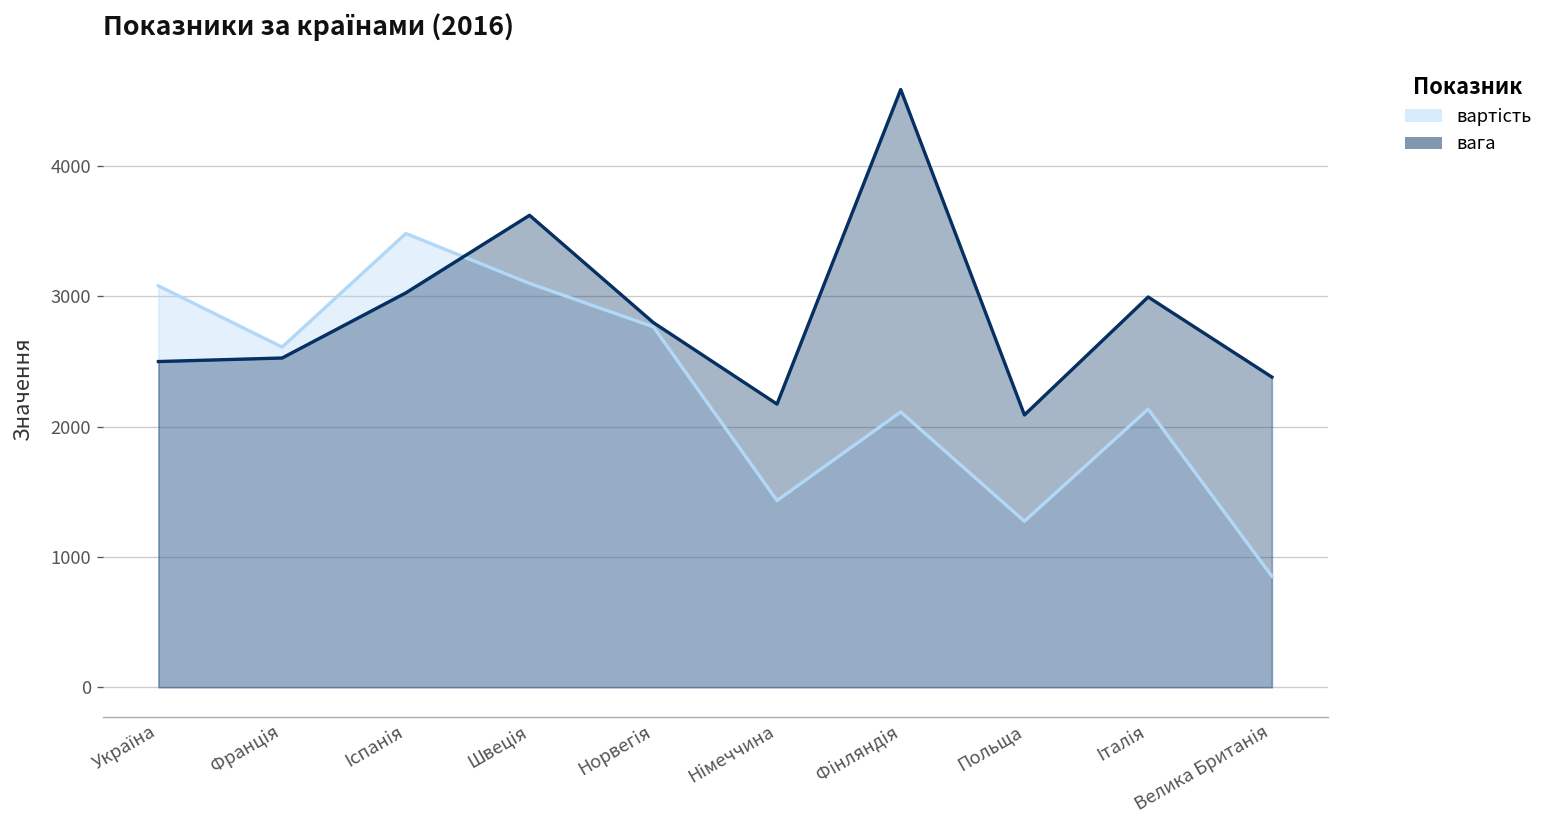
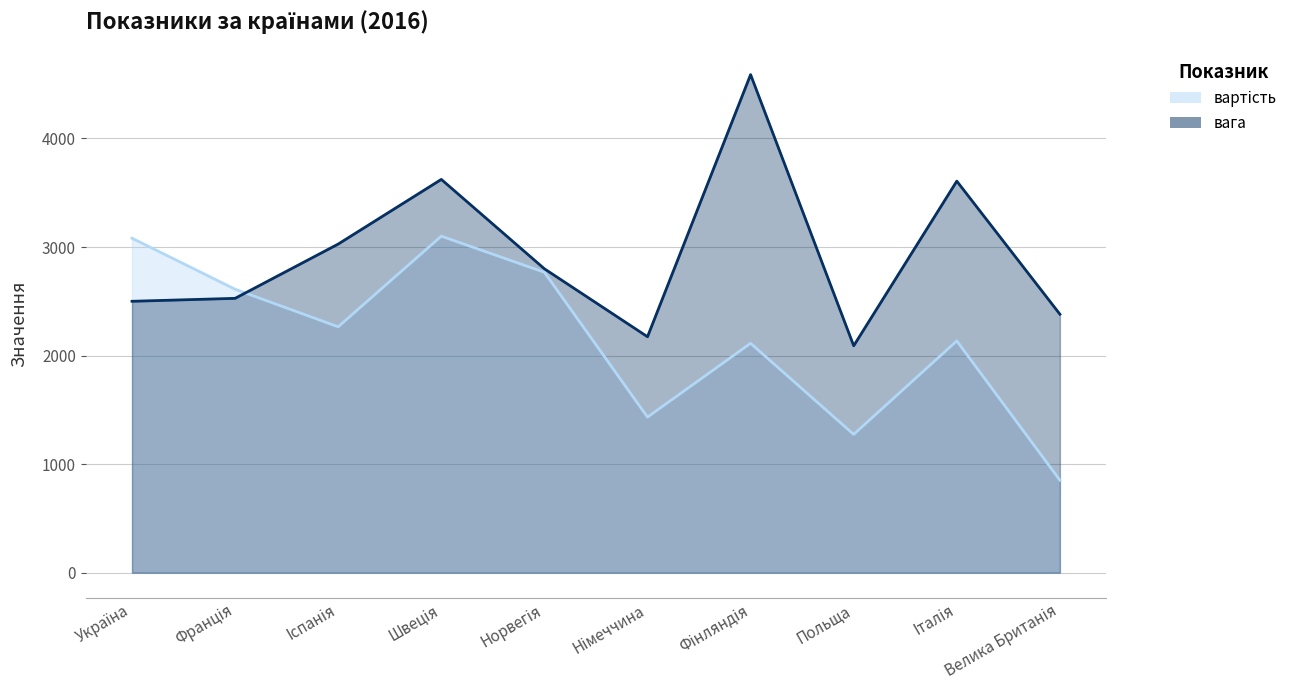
  {
    "вартість": {
      "Україна": 3080,
      "Франція": 2610,
-     "Іспанія": 3480,
+     "Іспанія": 2270,
      "Швеція": 3100,
      "Норвегія": 2770,
      "Німеччина": 1430,
      "Фінляндія": 2110,
      "Польща": 1270,
      "Італія": 2140,
      "Велика Британія": 850
    },
    "вага": {
      "Україна": 2500,
      "Франція": 2530,
      "Іспанія": 3030,
      "Швеція": 3620,
      "Норвегія": 2800,
      "Німеччина": 2170,
      "Фінляндія": 4590,
      "Польща": 2090,
-     "Італія": 3000,
+     "Італія": 3610,
      "Велика Британія": 2380
    }
  }
